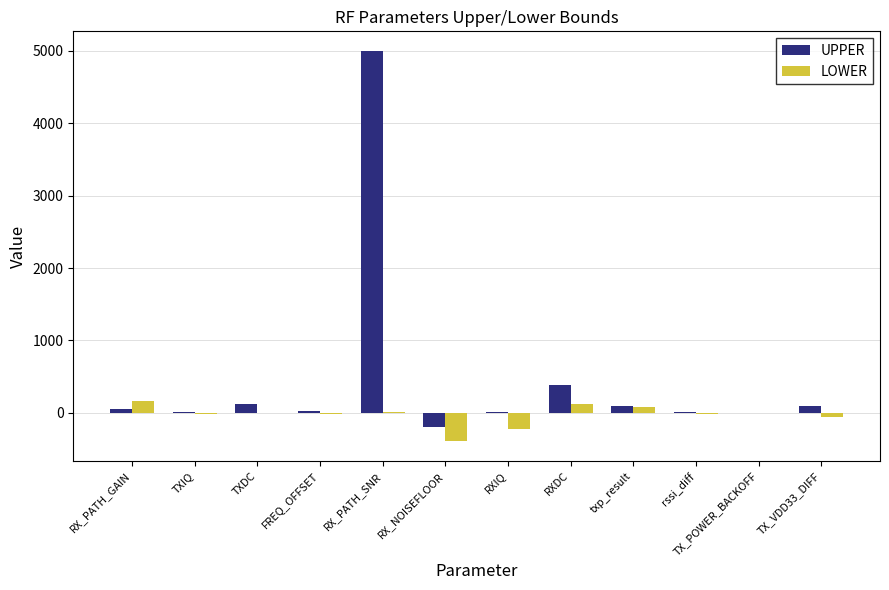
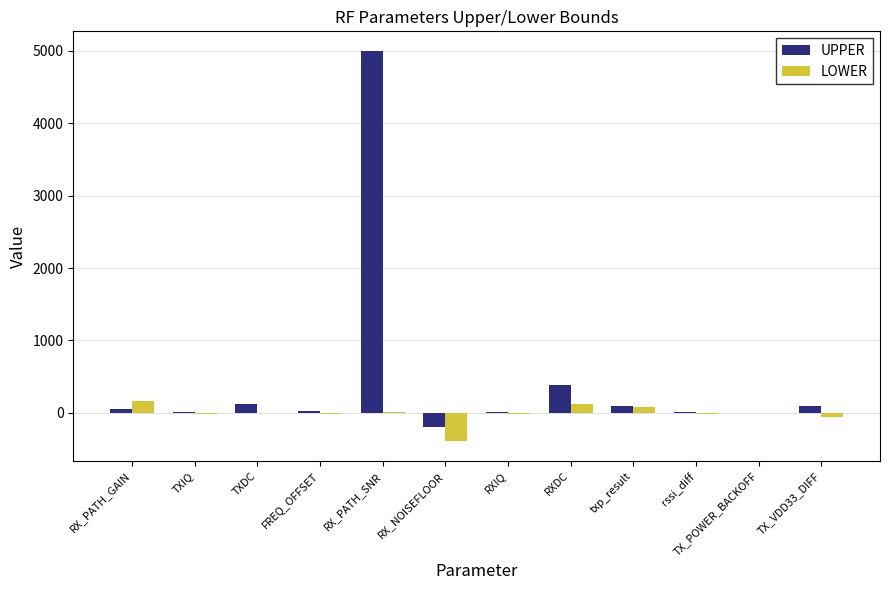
  {
    "UPPER": {
      "RX_PATH_GAIN": 100,
      "TXDC": 100,
      "RX_PATH_SNR": 5000,
      "RX_NOISEFLOOR": -200,
      "RXDC": 400,
      "txp_result": 100,
      "TX_VDD33_DIFF": 100
    },
    "LOWER": {
      "RX_PATH_GAIN": 200,
      "RX_NOISEFLOOR": -400,
-     "RXIQ": -200,
+     "RXIQ": 0,
      "RXDC": 100,
      "txp_result": 100,
      "TX_POWER_BACKOFF": 0,
      "TX_VDD33_DIFF": -100
    }
  }
